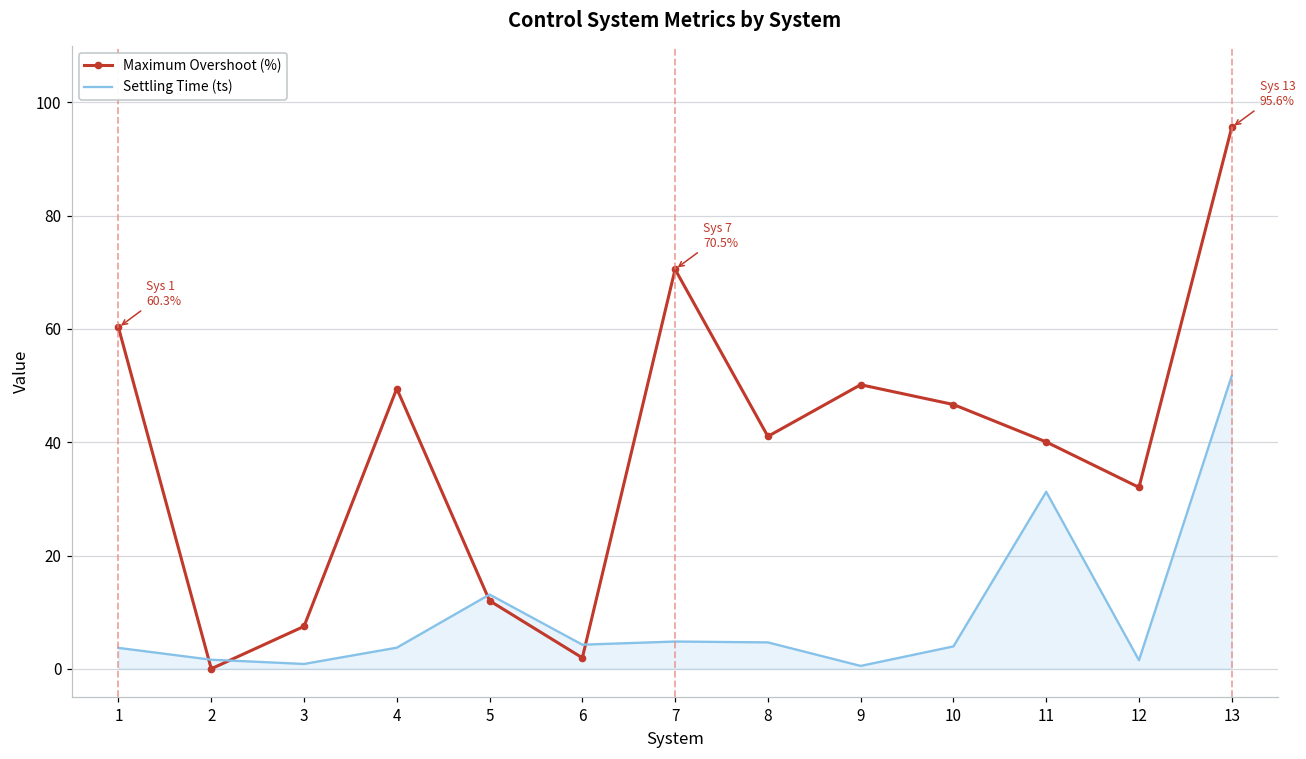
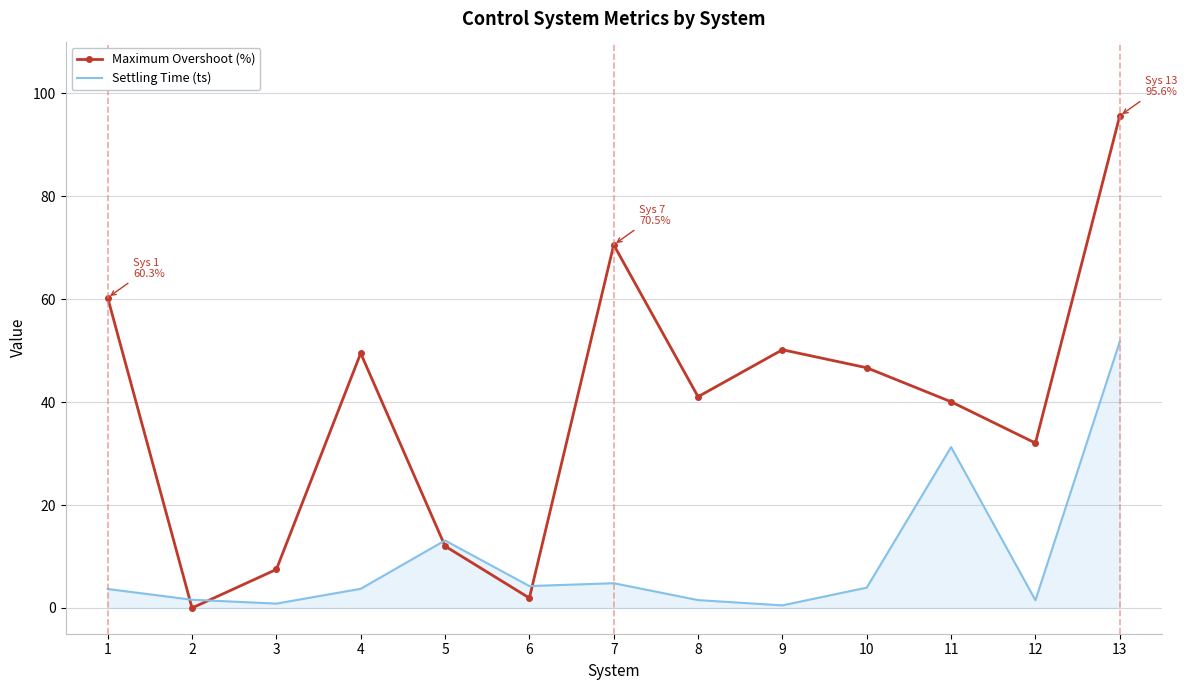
  {
    "Maximum Overshoot (%)": {
      "1": "60.3%",
      "7": "70.5%",
      "13": "95.6%"
    },
    "Settling Time (ts)": {
      "1": "4",
      "2": "2",
      "3": "1",
      "4": "4",
      "5": "13",
      "6": "4",
      "7": "5",
-     "8": "5",
+     "8": "2",
      "9": "1",
      "10": "4",
      "11": "31",
      "12": "2",
      "13": "52"
    }
  }
